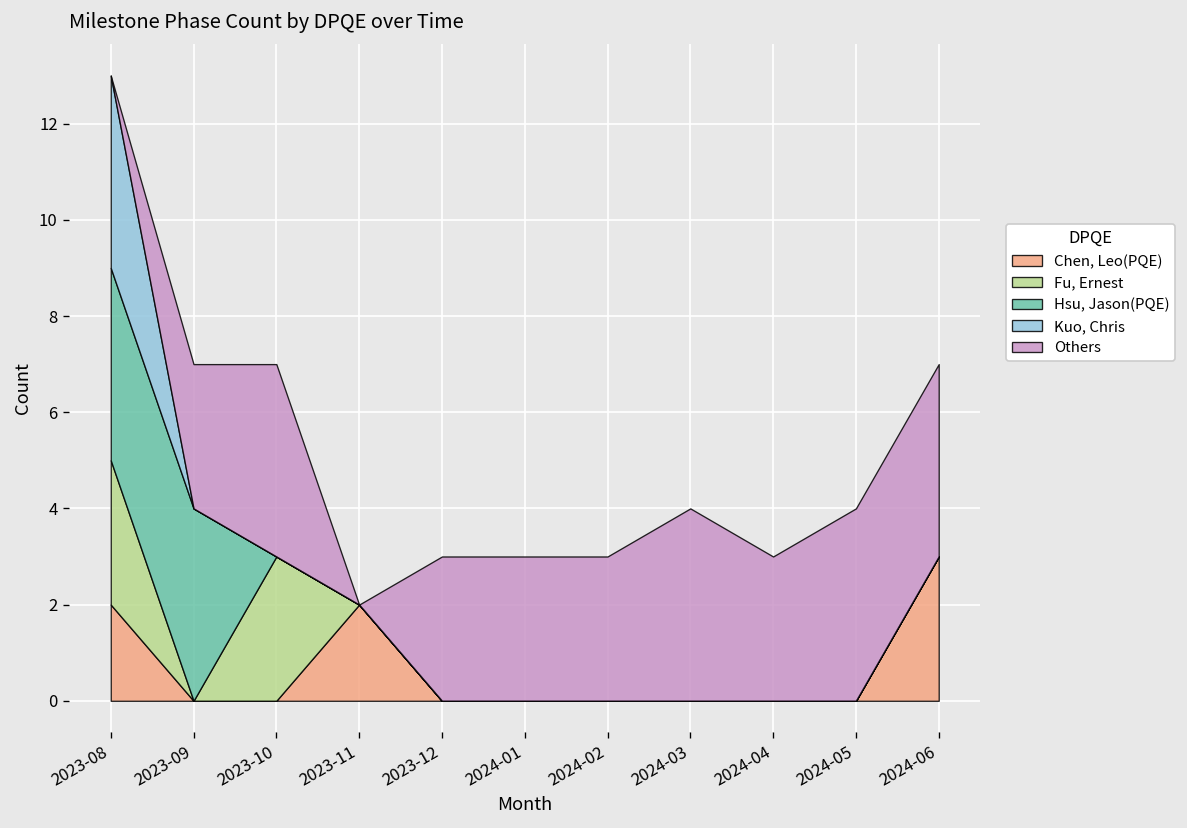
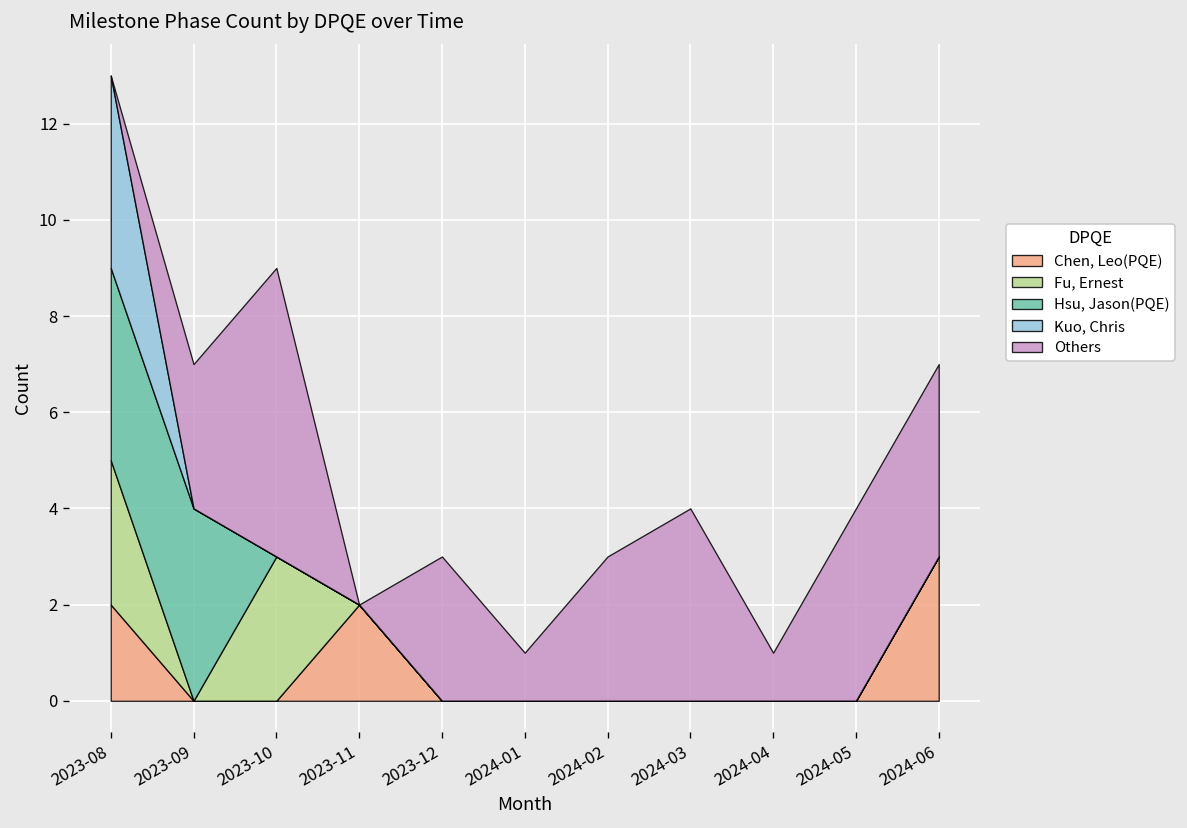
  {
    "Chen, Leo(PQE)": {
      "2023-08": 2,
      "2023-10": 0
    },
    "Fu, Ernest": {
      "2023-08": 3
    },
    "Hsu, Jason(PQE)": {
      "2023-08": 4
    },
    "Others": {
      "2023-09": 3,
-     "2023-10": 4,
+     "2023-10": 6,
      "2023-12": 3,
-     "2024-01": 3,
+     "2024-01": 1,
      "2024-02": 3,
      "2024-03": 4,
-     "2024-04": 3,
+     "2024-04": 1,
      "2024-05": 4,
      "2024-06": 4
    }
  }
